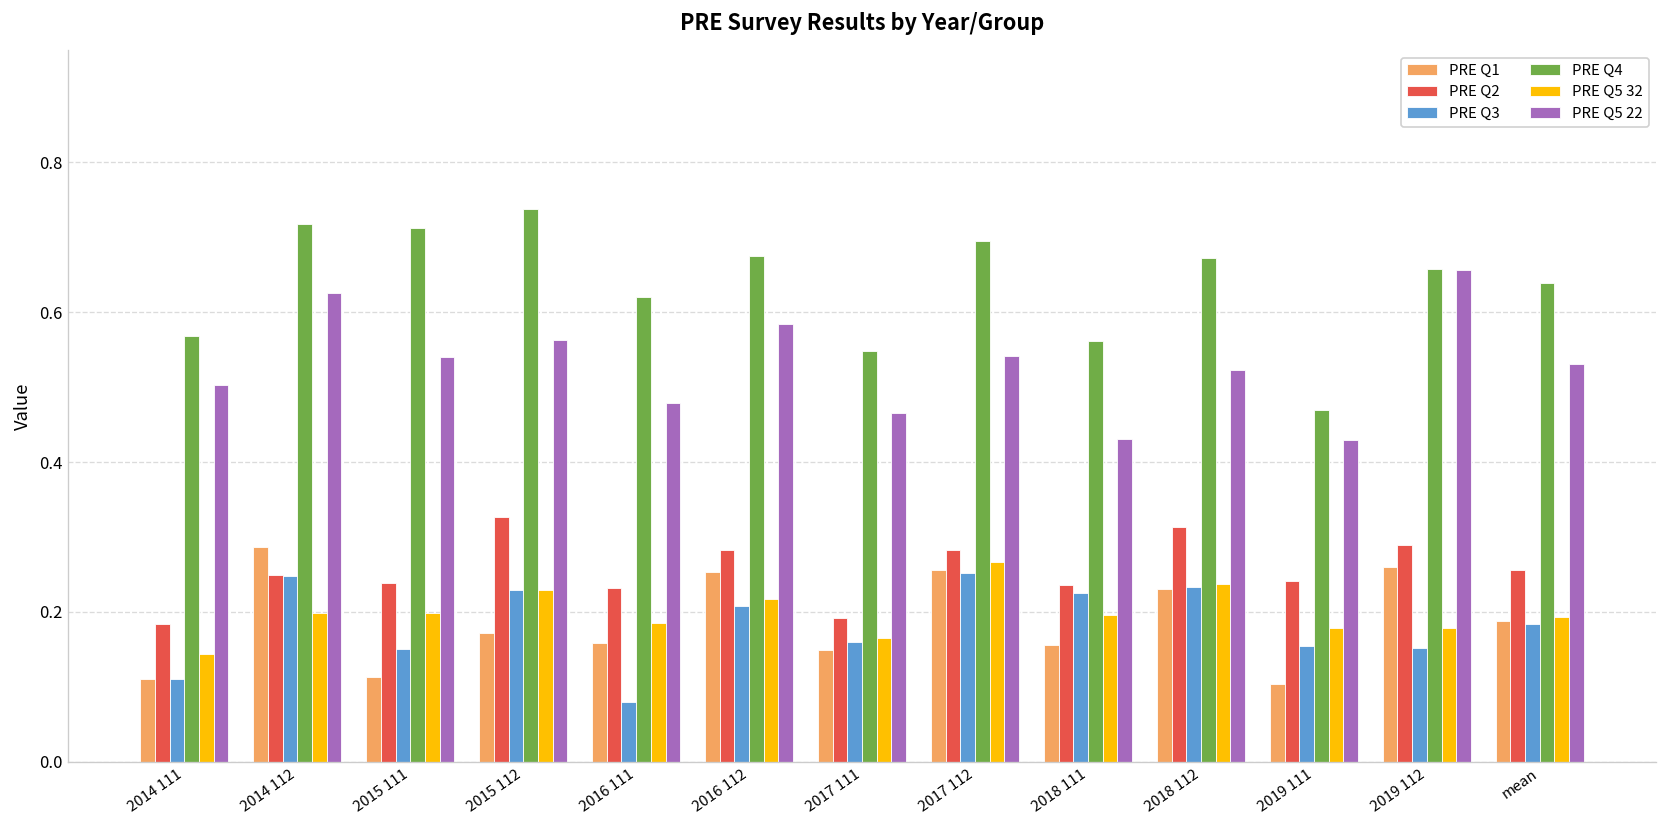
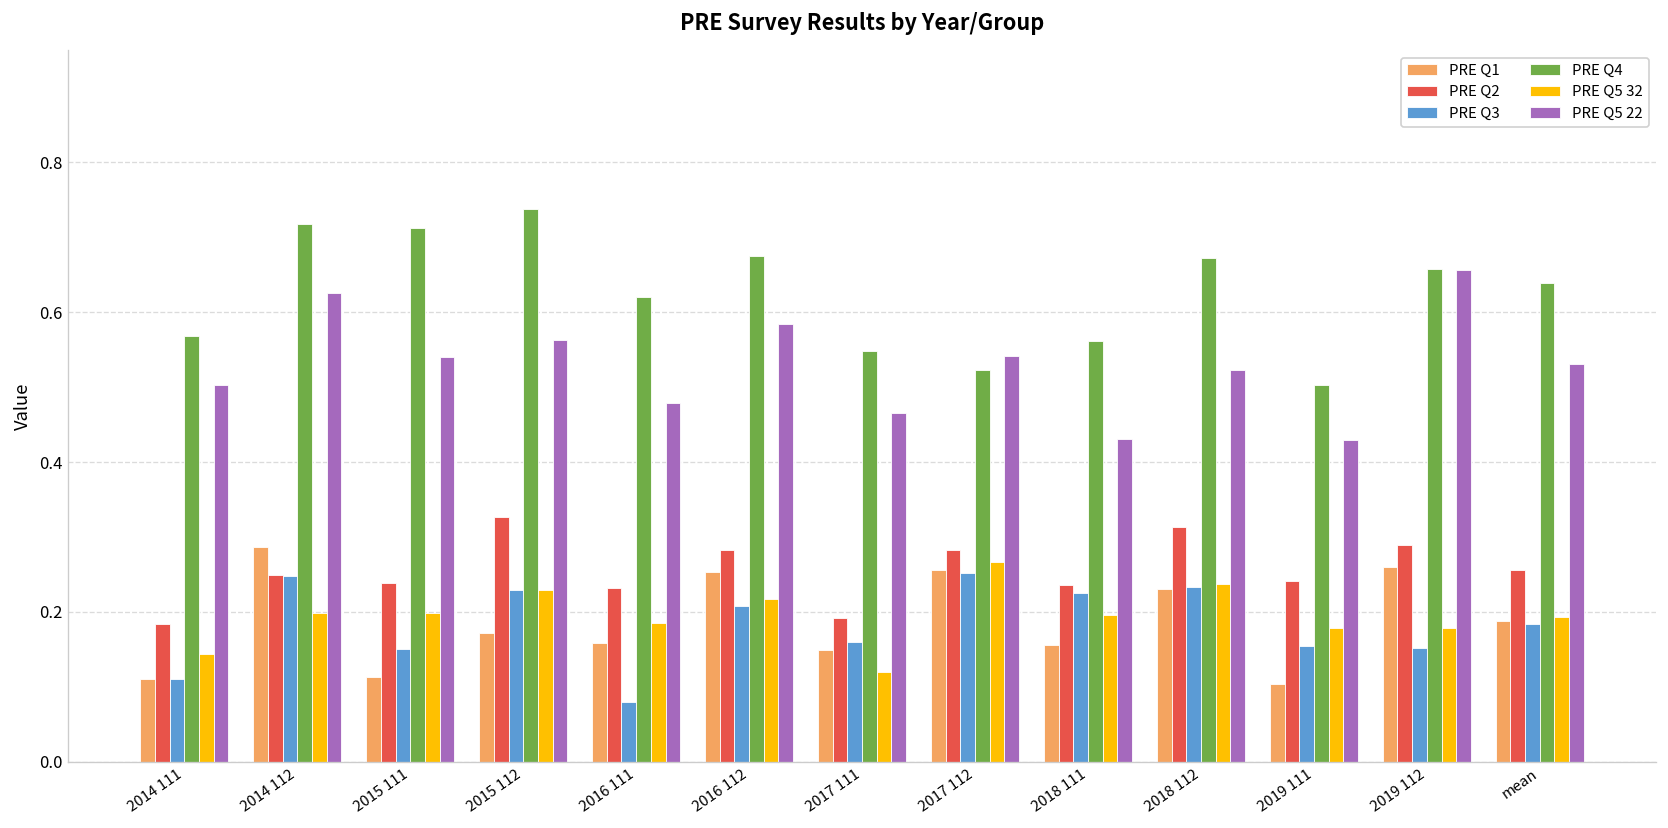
  {
    "PRE Q1": {
      "2014 111": 0.11,
      "2014 112": 0.29,
      "2015 111": 0.11,
      "2015 112": 0.17,
      "2016 111": 0.16,
      "2016 112": 0.25,
      "2017 111": 0.15,
      "2017 112": 0.26,
      "2018 111": 0.16,
      "2018 112": 0.23,
      "2019 111": 0.10,
      "2019 112": 0.26,
      "mean": 0.19
    },
    "PRE Q2": {
      "2014 111": 0.18,
      "2014 112": 0.25,
      "2015 111": 0.24,
      "2015 112": 0.33,
      "2016 111": 0.23,
      "2016 112": 0.28,
      "2017 111": 0.19,
      "2017 112": 0.28,
      "2018 111": 0.24,
      "2018 112": 0.31,
      "2019 111": 0.24,
      "2019 112": 0.29,
      "mean": 0.26
    },
    "PRE Q3": {
      "2014 111": 0.11,
      "2014 112": 0.25,
      "2015 111": 0.15,
      "2015 112": 0.23,
      "2016 111": 0.08,
      "2016 112": 0.21,
      "2017 111": 0.16,
      "2017 112": 0.25,
      "2018 111": 0.22,
      "2018 112": 0.23,
      "2019 111": 0.15,
      "2019 112": 0.15,
      "mean": 0.18
    },
    "PRE Q4": {
      "2014 111": 0.57,
      "2014 112": 0.72,
      "2015 111": 0.71,
      "2015 112": 0.74,
      "2016 111": 0.62,
      "2016 112": 0.67,
      "2017 111": 0.55,
-     "2017 112": 0.70,
+     "2017 112": 0.52,
      "2018 111": 0.56,
      "2018 112": 0.67,
-     "2019 111": 0.47,
+     "2019 111": 0.50,
      "2019 112": 0.66,
      "mean": 0.64
    },
    "PRE Q5 32": {
      "2014 111": 0.14,
      "2014 112": 0.20,
      "2015 111": 0.20,
      "2015 112": 0.23,
      "2016 111": 0.18,
      "2016 112": 0.22,
-     "2017 111": 0.17,
+     "2017 111": 0.12,
      "2017 112": 0.27,
      "2018 111": 0.20,
      "2018 112": 0.24,
      "2019 111": 0.18,
      "2019 112": 0.18,
      "mean": 0.19
    },
    "PRE Q5 22": {
      "2014 111": 0.50,
      "2014 112": 0.63,
      "2015 111": 0.54,
      "2015 112": 0.56,
      "2016 111": 0.48,
      "2016 112": 0.58,
      "2017 111": 0.47,
      "2017 112": 0.54,
      "2018 111": 0.43,
      "2018 112": 0.52,
      "2019 111": 0.43,
      "2019 112": 0.66,
      "mean": 0.53
    }
  }
